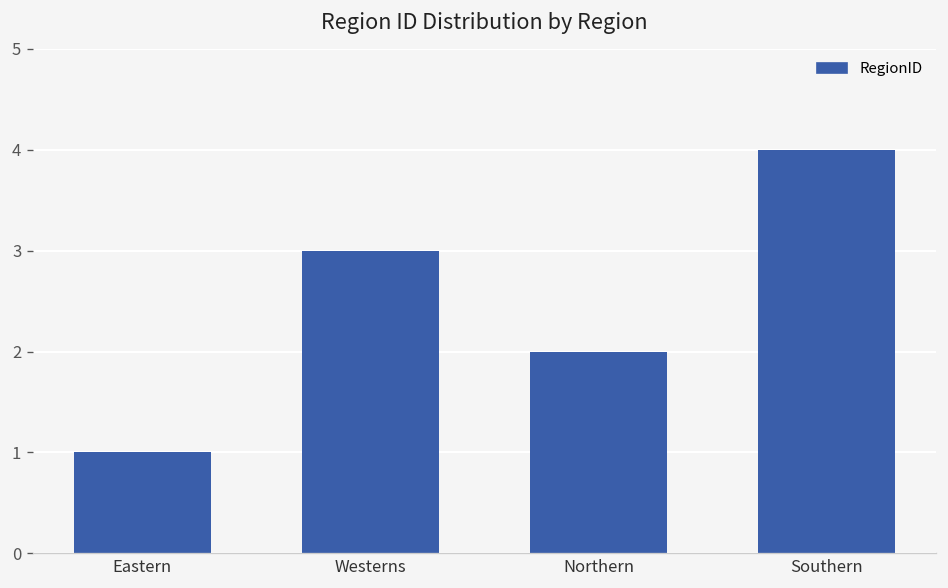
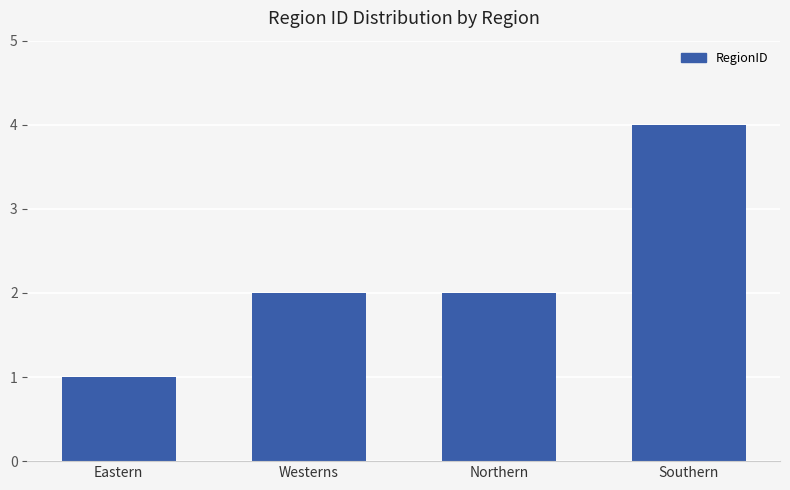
  {
    "Eastern": 1,
-   "Westerns": 3,
+   "Westerns": 2,
    "Northern": 2,
    "Southern": 4
  }
